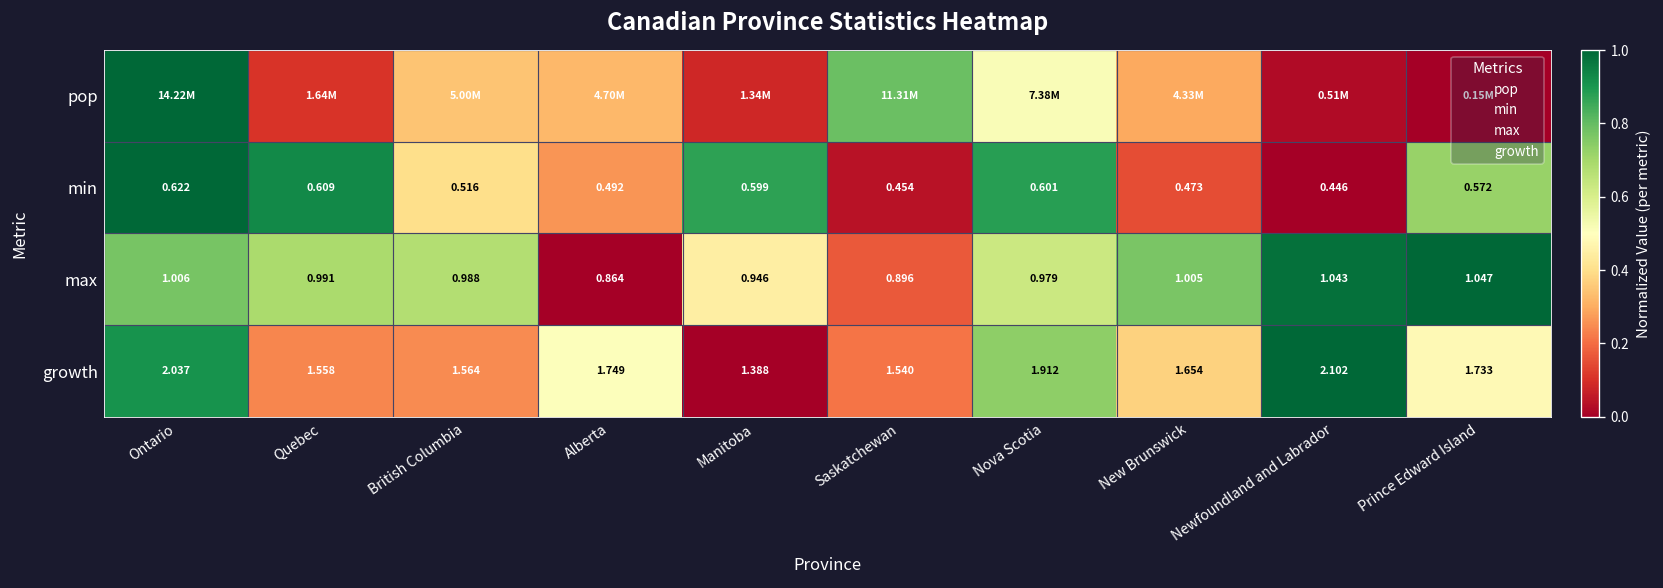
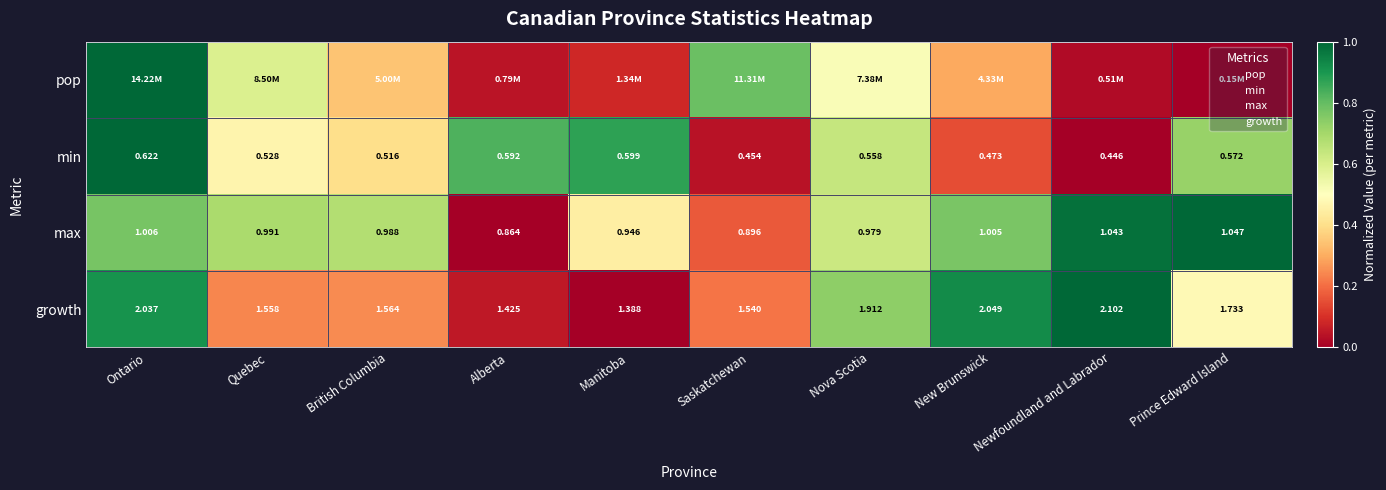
  {
    "pop": {
      "Ontario": "14.22M",
-     "Quebec": "1.64M",
+     "Quebec": "8.50M",
      "British Columbia": "5.00M",
-     "Alberta": "4.70M",
+     "Alberta": "0.79M",
      "Manitoba": "1.34M",
      "Saskatchewan": "11.31M",
      "Nova Scotia": "7.38M",
      "New Brunswick": "4.33M",
      "Newfoundland and Labrador": "0.51M"
    },
    "min": {
      "Ontario": "0.622",
-     "Quebec": "0.609",
+     "Quebec": "0.528",
      "British Columbia": "0.516",
-     "Alberta": "0.492",
+     "Alberta": "0.592",
      "Manitoba": "0.599",
      "Saskatchewan": "0.454",
-     "Nova Scotia": "0.601",
+     "Nova Scotia": "0.558",
      "New Brunswick": "0.473",
      "Newfoundland and Labrador": "0.446",
      "Prince Edward Island": "0.572"
    },
    "max": {
      "Ontario": "1.006",
      "Quebec": "0.991",
      "British Columbia": "0.988",
      "Alberta": "0.864",
      "Manitoba": "0.946",
      "Saskatchewan": "0.896",
      "Nova Scotia": "0.979",
      "New Brunswick": "1.005",
      "Newfoundland and Labrador": "1.043",
      "Prince Edward Island": "1.047"
    },
    "growth": {
      "Ontario": "2.037",
      "Quebec": "1.558",
      "British Columbia": "1.564",
-     "Alberta": "1.749",
+     "Alberta": "1.425",
      "Manitoba": "1.388",
      "Saskatchewan": "1.540",
      "Nova Scotia": "1.912",
-     "New Brunswick": "1.654",
+     "New Brunswick": "2.049",
      "Newfoundland and Labrador": "2.102",
      "Prince Edward Island": "1.733"
    }
  }
